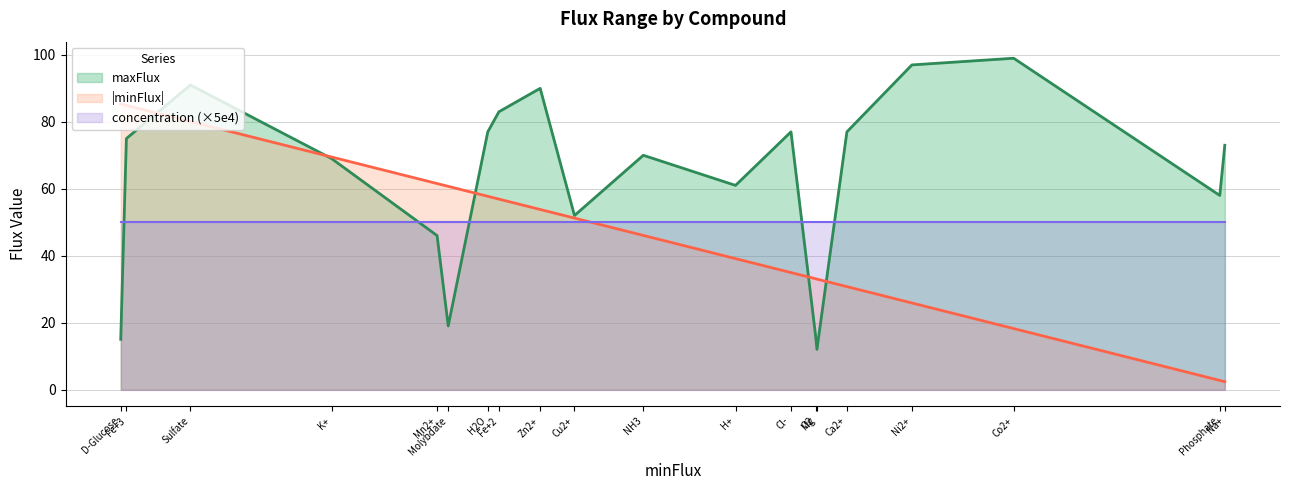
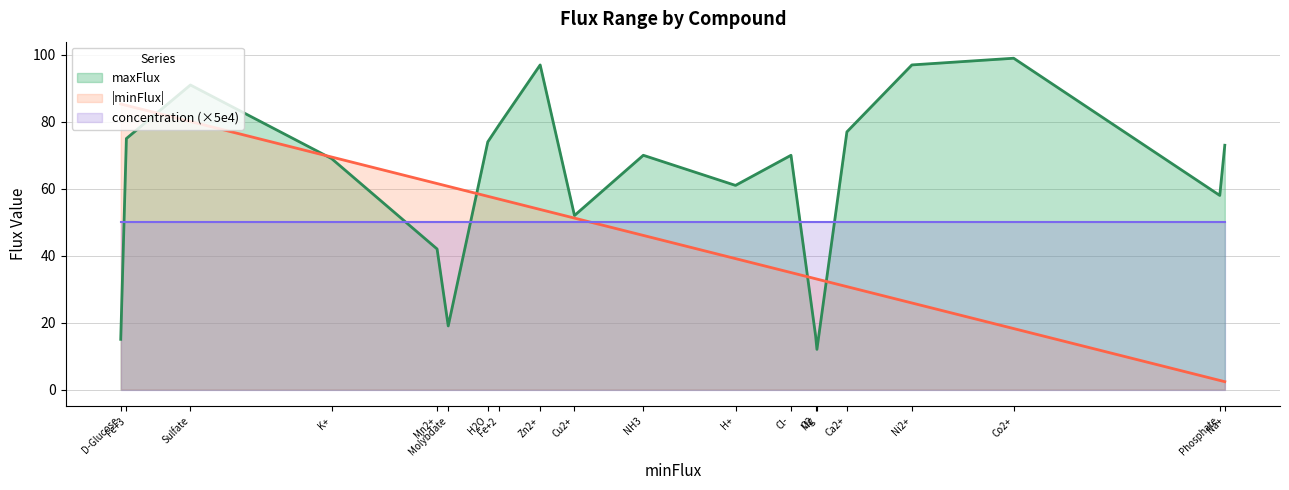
  {
    "maxFlux": {
      "D-Glucose": 15,
      "Fe+3": 75,
-     "Mn2+": 46,
+     "Mn2+": 42,
      "Molybdate": 19,
-     "H2O": 77,
-     "Fe+2": 83,
-     "Zn2+": 90,
+     "H2O": 74,
+     "Fe+2": 79,
+     "Zn2+": 97,
      "Cu2+": 52,
      "NH3": 70,
      "H+": 61,
-     "Cl-": 77,
+     "Cl-": 70,
      "O2": 16,
      "Mg": 12,
      "Ca2+": 77,
      "Ni2+": 97,
      "Co2+": 99,
      "Phosphate": 58,
      "Na+": 73
    },
    "|minFlux|": {
      "Mn2+": 62,
      "Molybdate": 61,
      "H2O": 58,
      "Fe+2": 57,
      "Zn2+": 54,
      "Cu2+": 51,
      "NH3": 46,
      "H+": 39,
      "Cl-": 35,
      "O2": 33,
      "Mg": 33,
      "Ca2+": 31,
      "Ni2+": 26,
      "Co2+": 18,
      "Phosphate": 3,
      "Na+": 2
    },
    "concentration (×5e4)": {
      "D-Glucose": 50,
      "Fe+3": 50,
      "Sulfate": 50,
      "K+": 50,
      "Mn2+": 50,
      "Molybdate": 50,
      "H2O": 50,
      "Fe+2": 50,
      "Zn2+": 50,
      "Cu2+": 50,
      "NH3": 50,
      "H+": 50,
      "Cl-": 50,
      "O2": 50,
      "Mg": 50,
      "Ca2+": 50,
      "Ni2+": 50,
      "Co2+": 50,
      "Phosphate": 50,
      "Na+": 50
    }
  }
